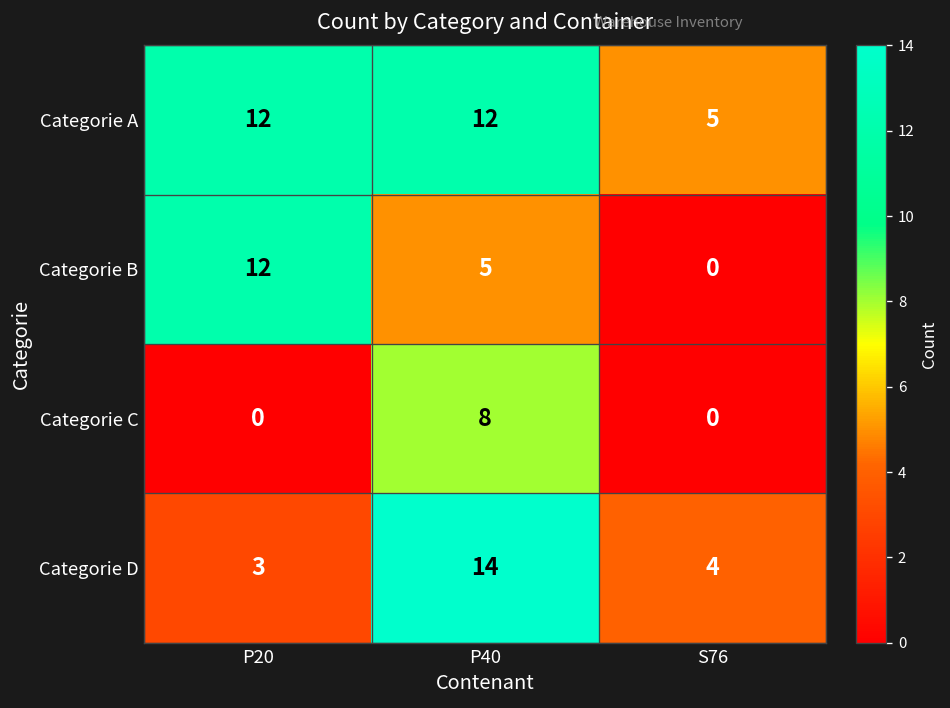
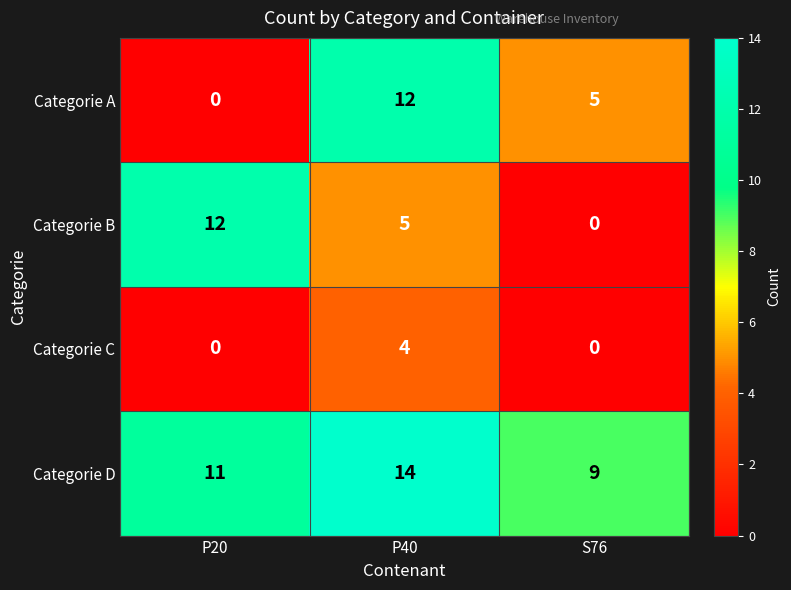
  {
    "Categorie A": {
-     "P20": 12,
+     "P20": 0,
      "P40": 12,
      "S76": 5
    },
    "Categorie B": {
      "P20": 12,
      "P40": 5,
      "S76": 0
    },
    "Categorie C": {
      "P20": 0,
-     "P40": 8,
+     "P40": 4,
      "S76": 0
    },
    "Categorie D": {
-     "P20": 3,
+     "P20": 11,
      "P40": 14,
-     "S76": 4
+     "S76": 9
    }
  }
